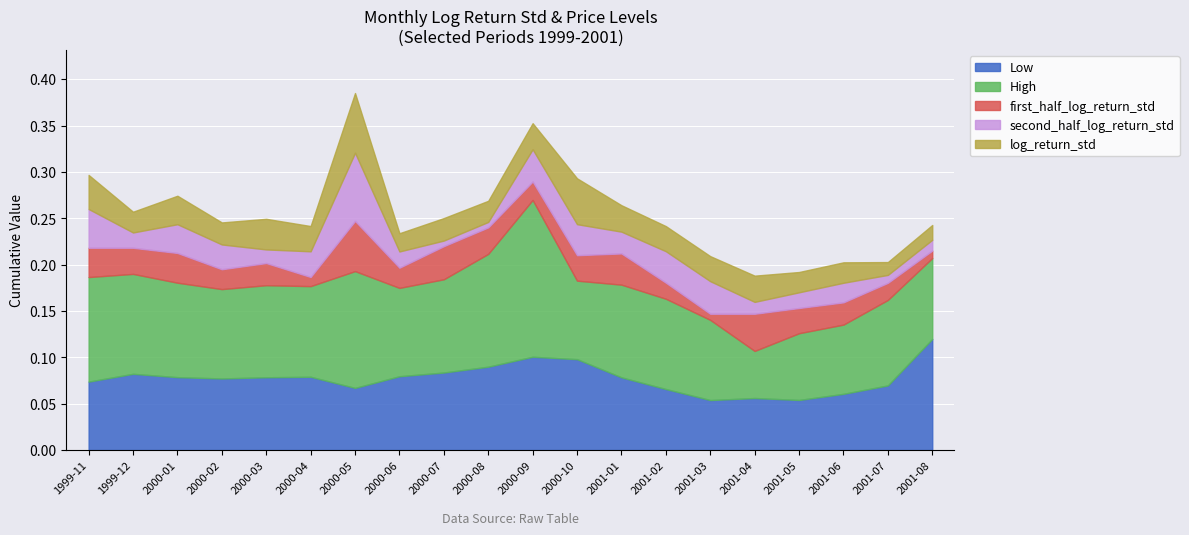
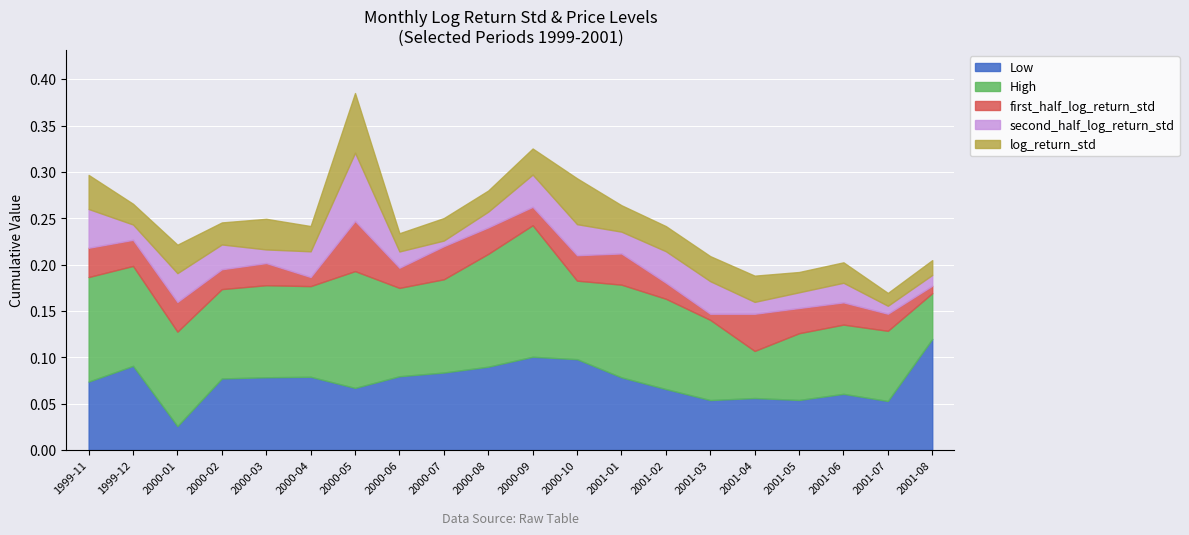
  {
    "Low": {
      "1999-11": 0.07,
-     "1999-12": 0.08,
-     "2000-01": 0.08,
+     "1999-12": 0.09,
+     "2000-01": 0.03,
      "2000-02": 0.08,
      "2000-03": 0.08,
      "2000-04": 0.08,
      "2000-05": 0.07,
      "2000-06": 0.08,
      "2000-07": 0.08,
      "2000-08": 0.09,
      "2000-09": 0.10,
      "2000-10": 0.10,
      "2001-01": 0.08,
      "2001-02": 0.07,
      "2001-03": 0.05,
      "2001-04": 0.06,
      "2001-05": 0.05,
      "2001-06": 0.06,
-     "2001-07": 0.07,
+     "2001-07": 0.05,
      "2001-08": 0.12
    },
    "High": {
      "1999-11": 0.11,
      "1999-12": 0.11,
      "2000-01": 0.10,
      "2000-02": 0.10,
      "2000-03": 0.10,
      "2000-04": 0.10,
      "2000-05": 0.13,
      "2000-06": 0.10,
      "2000-07": 0.10,
      "2000-08": 0.12,
-     "2000-09": 0.17,
+     "2000-09": 0.14,
      "2000-10": 0.08,
      "2001-01": 0.10,
      "2001-02": 0.10,
      "2001-03": 0.09,
      "2001-04": 0.05,
      "2001-05": 0.07,
      "2001-06": 0.07,
-     "2001-07": 0.09,
-     "2001-08": 0.09
+     "2001-07": 0.08,
+     "2001-08": 0.05
    },
    "first_half_log_return_std": {
      "1999-11": 0.03,
      "1999-12": 0.03,
      "2000-01": 0.03,
      "2000-02": 0.02,
      "2000-03": 0.02,
      "2000-04": 0.01,
      "2000-05": 0.05,
      "2000-06": 0.02,
      "2000-07": 0.04,
      "2000-08": 0.03,
      "2000-09": 0.02,
      "2000-10": 0.03,
      "2001-01": 0.03,
      "2001-02": 0.02,
      "2001-03": 0.01,
      "2001-04": 0.04,
      "2001-05": 0.03,
      "2001-06": 0.02,
      "2001-07": 0.02,
      "2001-08": 0.01
    },
    "second_half_log_return_std": {
      "1999-11": 0.04,
      "1999-12": 0.02,
      "2000-01": 0.03,
      "2000-02": 0.03,
      "2000-03": 0.01,
      "2000-04": 0.03,
      "2000-05": 0.07,
      "2000-06": 0.02,
      "2000-07": 0.01,
-     "2000-08": 0.01,
+     "2000-08": 0.02,
      "2000-09": 0.03,
      "2000-10": 0.03,
      "2001-01": 0.02,
      "2001-02": 0.03,
      "2001-03": 0.04,
      "2001-04": 0.01,
      "2001-05": 0.02,
      "2001-06": 0.02,
      "2001-07": 0.01,
      "2001-08": 0.01
    },
    "log_return_std": {
      "1999-11": 0.04,
      "1999-12": 0.02,
      "2000-01": 0.03,
      "2000-02": 0.02,
      "2000-03": 0.03,
      "2000-04": 0.03,
      "2000-05": 0.06,
      "2000-06": 0.02,
      "2000-07": 0.02,
      "2000-08": 0.02,
      "2000-09": 0.03,
      "2000-10": 0.05,
      "2001-01": 0.03,
      "2001-02": 0.03,
      "2001-03": 0.03,
      "2001-04": 0.03,
      "2001-05": 0.02,
      "2001-06": 0.02,
      "2001-07": 0.01,
      "2001-08": 0.02
    }
  }
